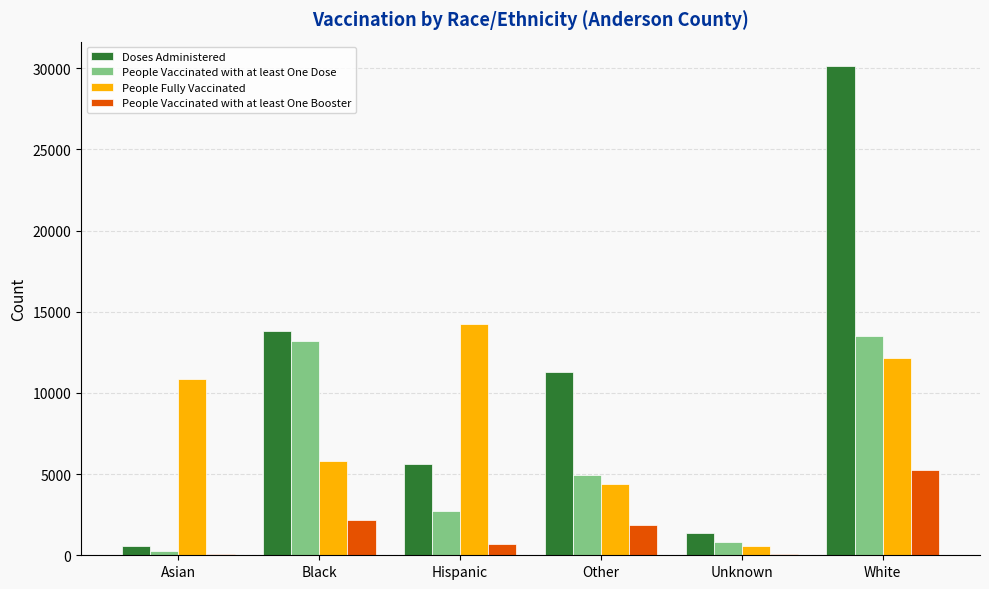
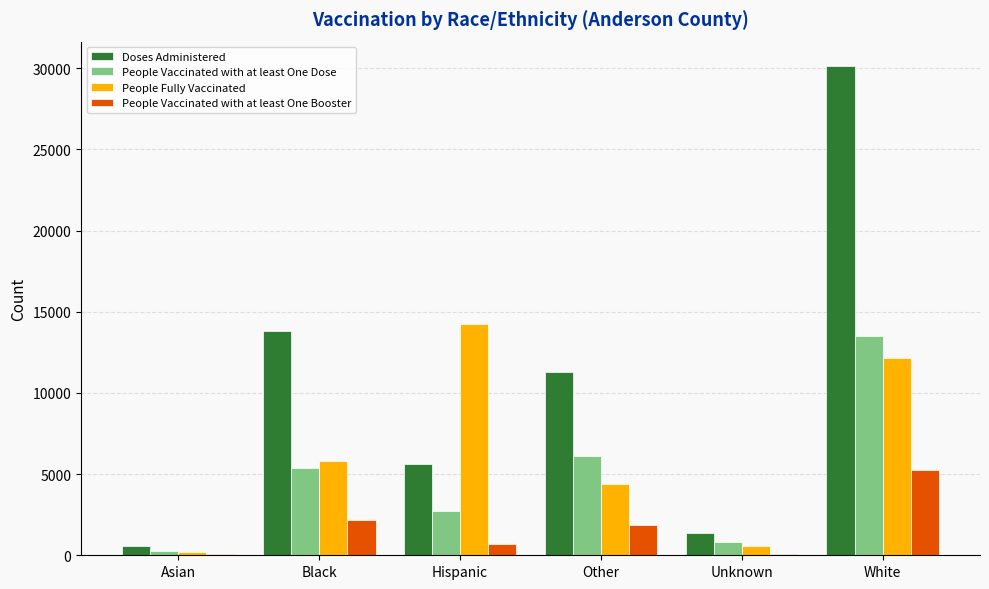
  {
    "Doses Administered": {
      "Asian": 500,
      "Black": 13800,
      "Hispanic": 5600,
      "Other": 11300,
      "Unknown": 1400,
      "White": 30100
    },
    "People Vaccinated with at least One Dose": {
      "Asian": 200,
-     "Black": 13200,
+     "Black": 5400,
      "Hispanic": 2700,
-     "Other": 4900,
+     "Other": 6100,
      "Unknown": 800,
      "White": 13500
    },
    "People Fully Vaccinated": {
-     "Asian": 10800,
+     "Asian": 200,
      "Black": 5800,
      "Hispanic": 14300,
      "Other": 4400,
      "Unknown": 600,
      "White": 12100
    },
    "People Vaccinated with at least One Booster": {
      "Black": 2200,
      "Hispanic": 700,
      "Other": 1900,
      "White": 5300
    }
  }
